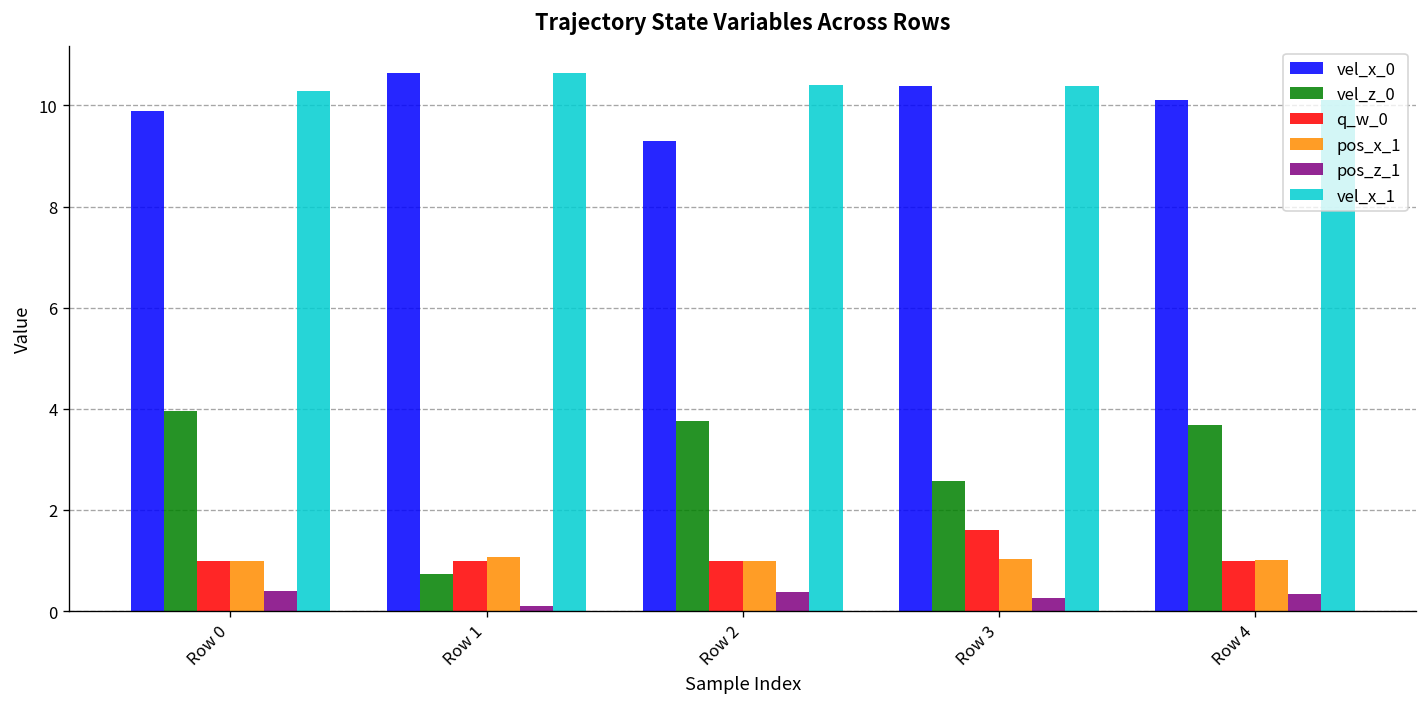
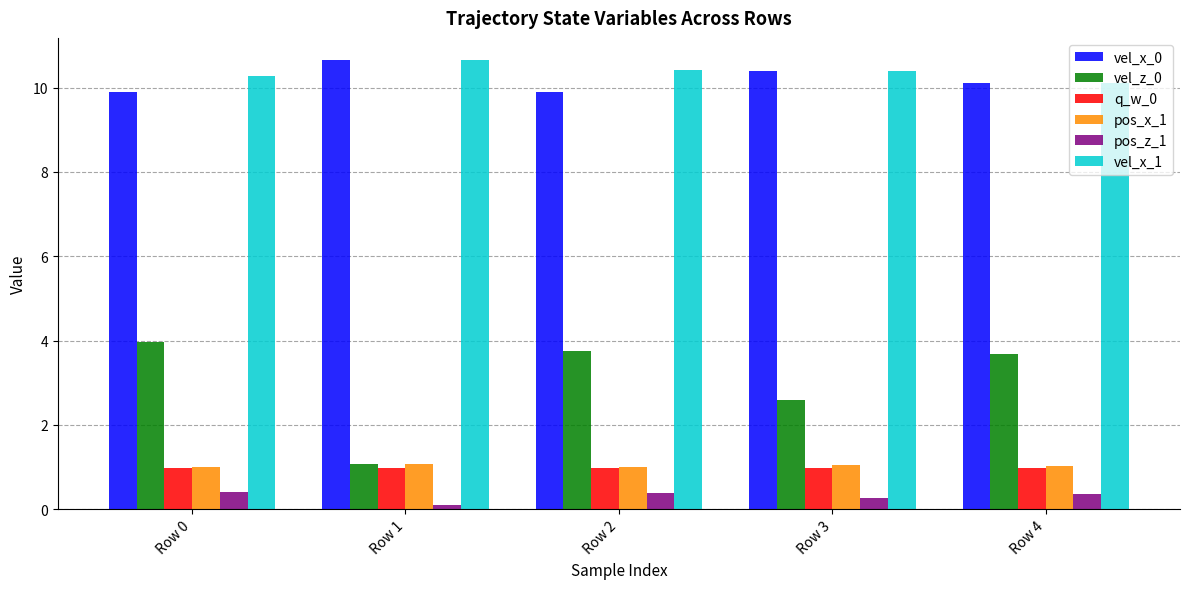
  {
    "vel_x_0": {
      "Row 0": 9.9,
      "Row 1": 10.6,
-     "Row 2": 9.3,
+     "Row 2": 9.9,
      "Row 3": 10.4,
      "Row 4": 10.1
    },
    "vel_z_0": {
      "Row 0": 4.0,
-     "Row 1": 0.7,
+     "Row 1": 1.1,
      "Row 2": 3.8,
      "Row 3": 2.6,
      "Row 4": 3.7
    },
    "q_w_0": {
      "Row 0": 1.0,
      "Row 1": 1.0,
      "Row 2": 1.0,
-     "Row 3": 1.6,
+     "Row 3": 1.0,
      "Row 4": 1.0
    },
    "pos_x_1": {
      "Row 0": 1.0,
      "Row 1": 1.1,
      "Row 2": 1.0,
      "Row 3": 1.0,
      "Row 4": 1.0
    },
    "pos_z_1": {
      "Row 0": 0.4,
      "Row 1": 0.1,
      "Row 2": 0.4,
      "Row 3": 0.3,
      "Row 4": 0.3
    },
    "vel_x_1": {
      "Row 0": 10.3,
      "Row 1": 10.6,
      "Row 2": 10.4,
      "Row 3": 10.4
    }
  }
